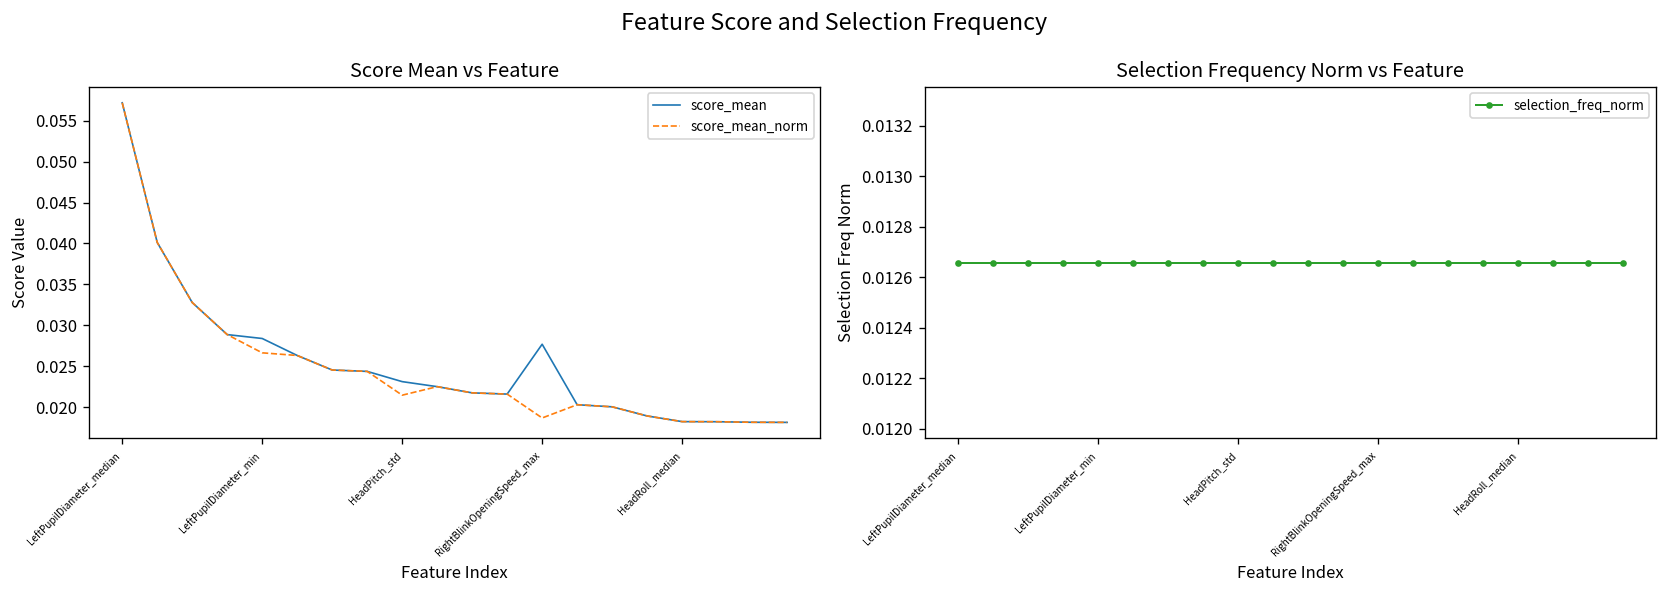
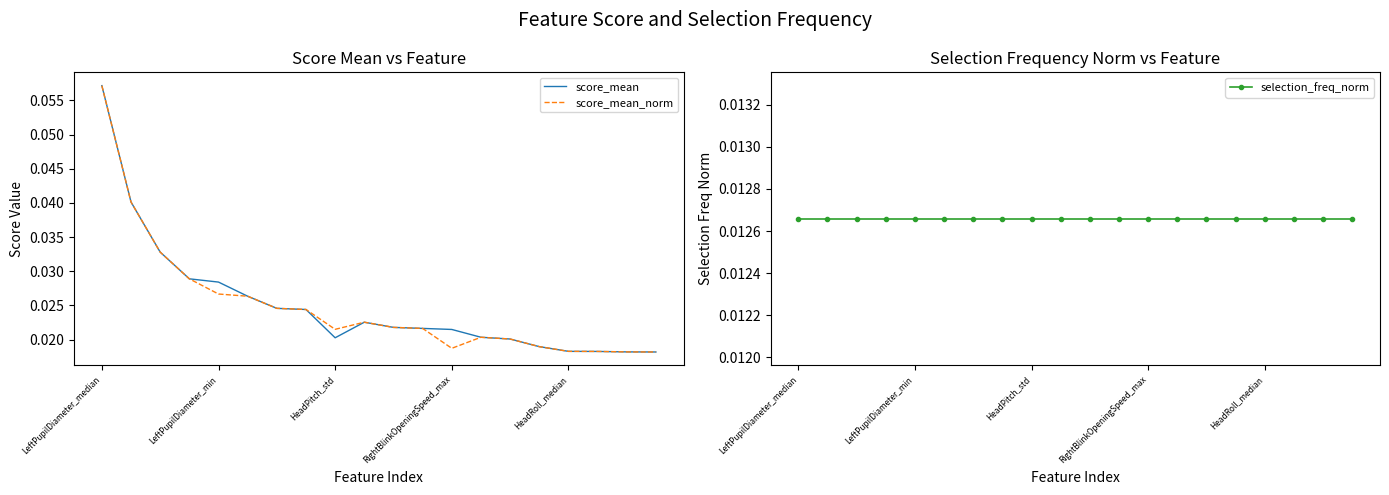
  {
    "Score Mean vs Feature": {
      "score_mean": {
        "LeftPupilDiameter_min": 0.028,
-       "HeadPitch_std": 0.023,
-       "RightBlinkOpeningSpeed_max": 0.028
+       "HeadPitch_std": 0.020,
+       "RightBlinkOpeningSpeed_max": 0.021
      },
      "score_mean_norm": {
        "LeftPupilDiameter_min": 0.027,
        "HeadPitch_std": 0.022,
        "RightBlinkOpeningSpeed_max": 0.019
      }
    },
    "Selection Frequency Norm vs Feature": {
      "LeftPupilDiameter_median": 0.01266,
      "LeftPupilDiameter_min": 0.01266,
      "HeadPitch_std": 0.01266,
      "RightBlinkOpeningSpeed_max": 0.01266,
      "HeadRoll_median": 0.01266
    }
  }
